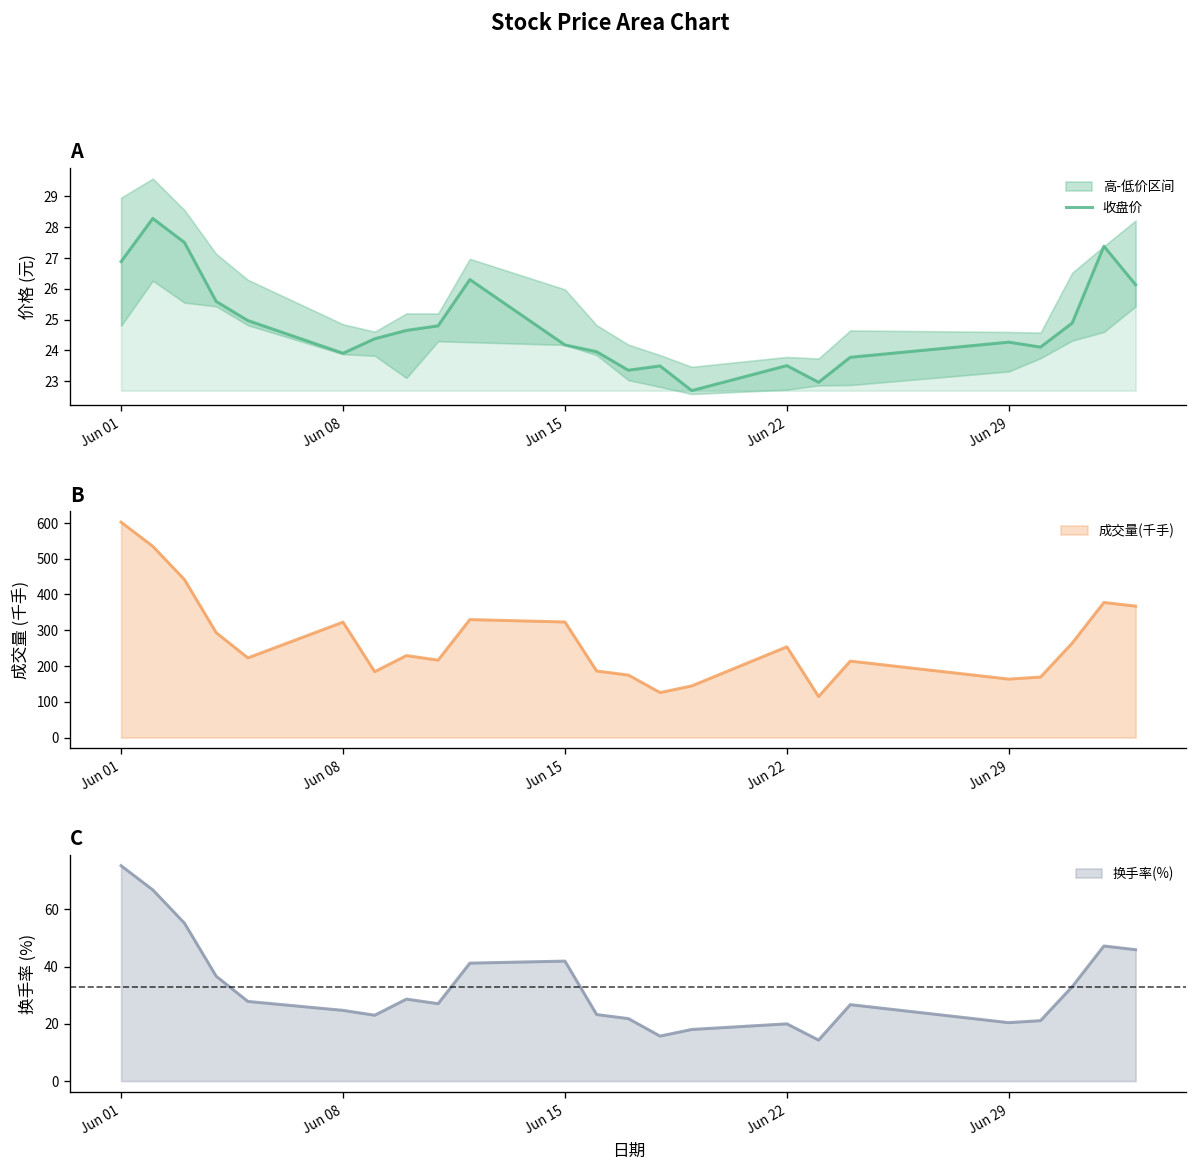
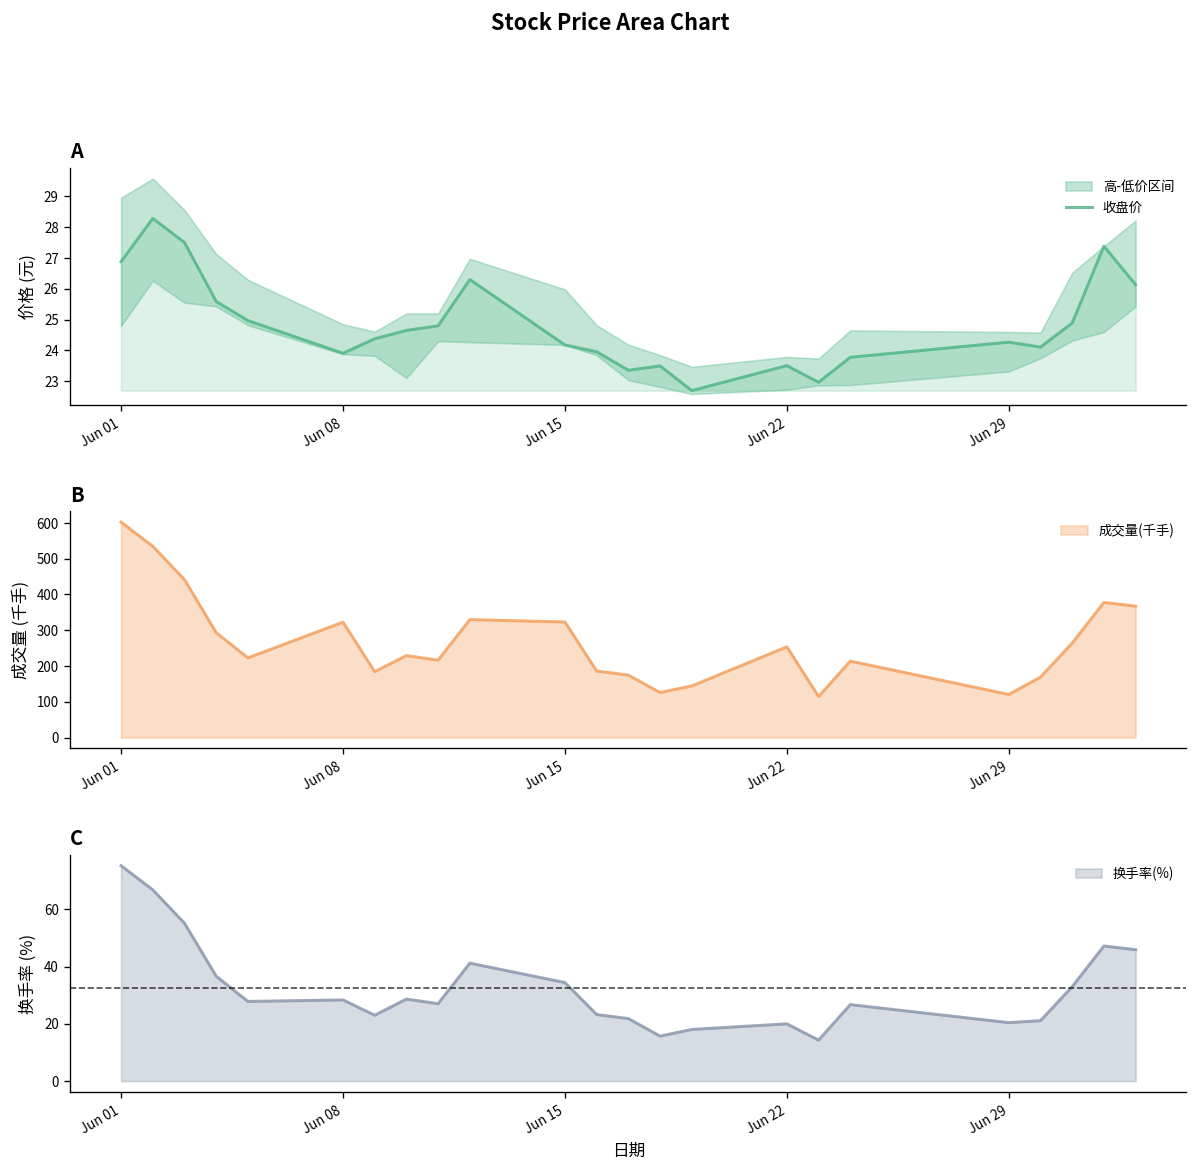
  {
    "B": {
      "Jun 01": 600,
      "Jun 08": 320,
      "Jun 15": 320,
      "Jun 22": 250,
-     "Jun 29": 160
+     "Jun 29": 120
    },
    "C": {
      "Jun 01": 75,
-     "Jun 08": 25,
-     "Jun 15": 42,
+     "Jun 08": 28,
+     "Jun 15": 34,
      "Jun 22": 20,
      "Jun 29": 20
    }
  }
